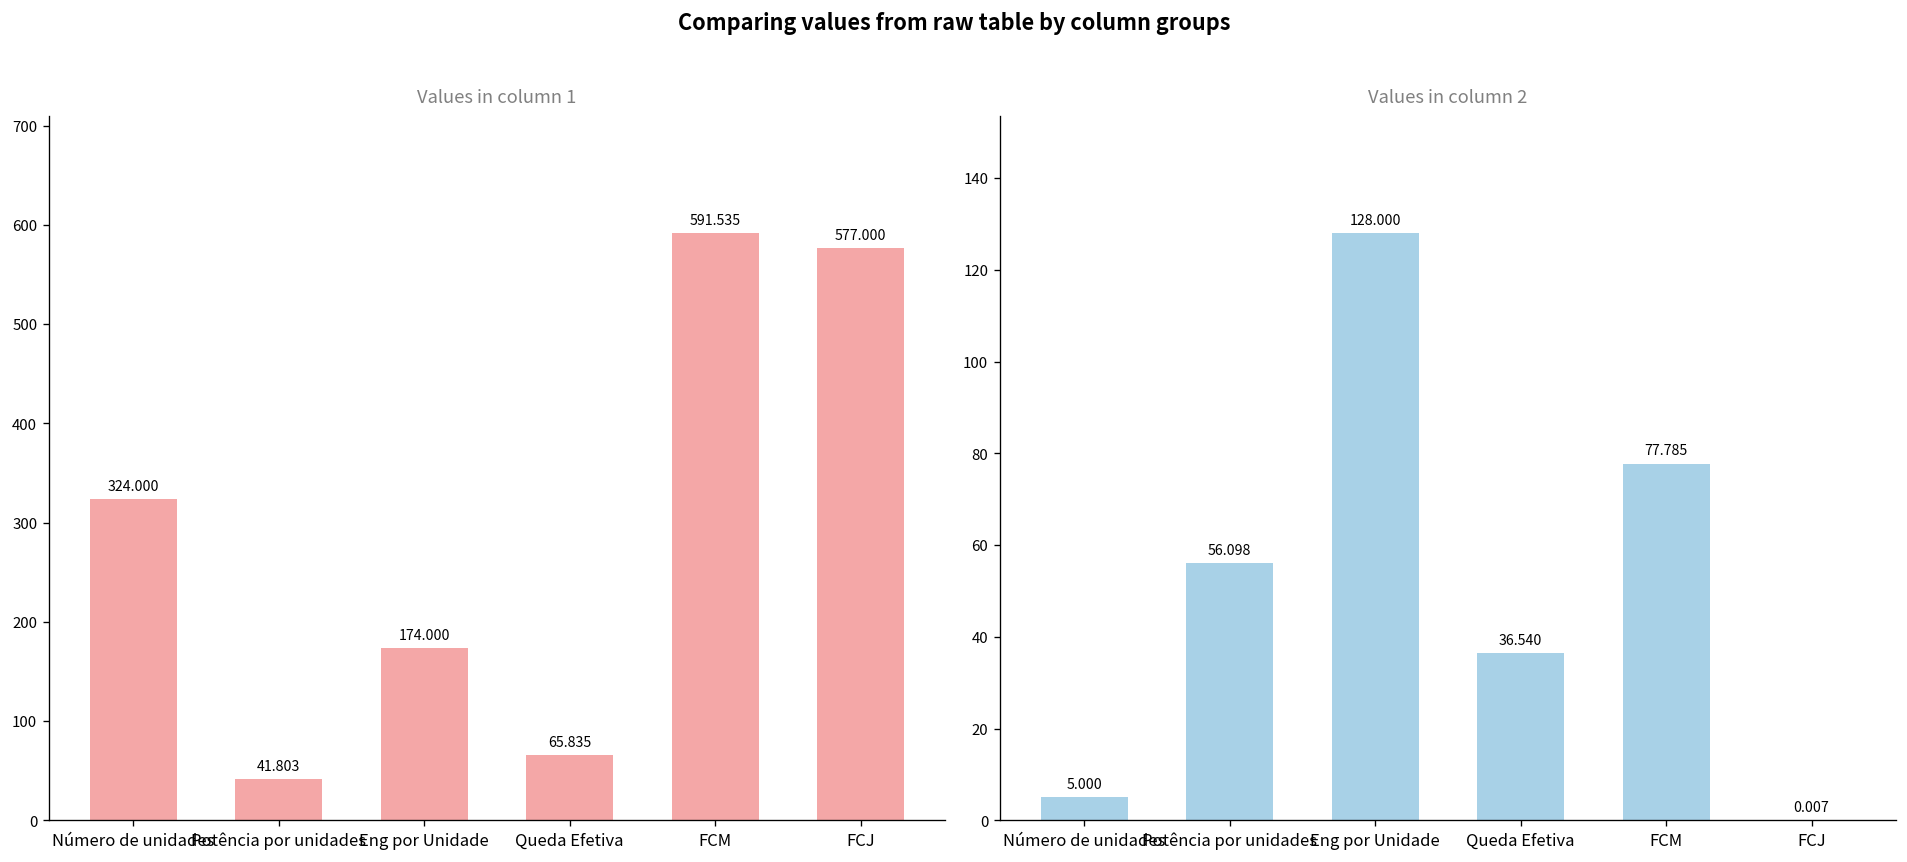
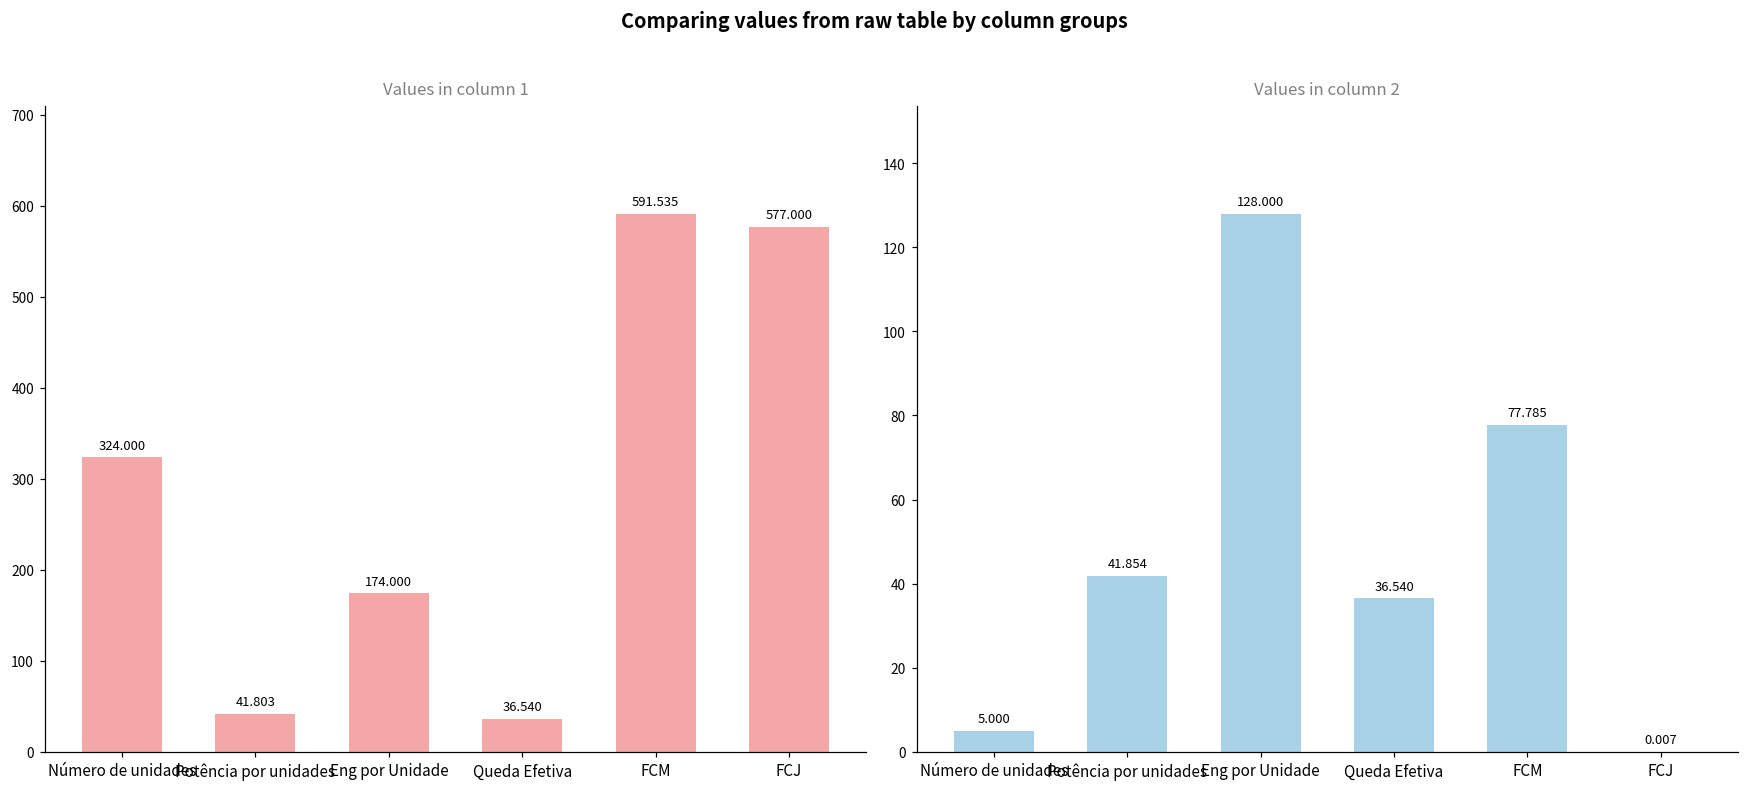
  {
    "Values in column 1": {
      "Número de unidades": 324.000,
      "Potência por unidades": 41.803,
      "Eng por Unidade": 174.000,
-     "Queda Efetiva": 65.835,
+     "Queda Efetiva": 36.540,
      "FCM": 591.535,
      "FCJ": 577.000
    },
    "Values in column 2": {
      "Número de unidades": 5.000,
-     "Potência por unidades": 56.098,
+     "Potência por unidades": 41.854,
      "Eng por Unidade": 128.000,
      "Queda Efetiva": 36.540,
      "FCM": 77.785,
      "FCJ": 0.007
    }
  }
